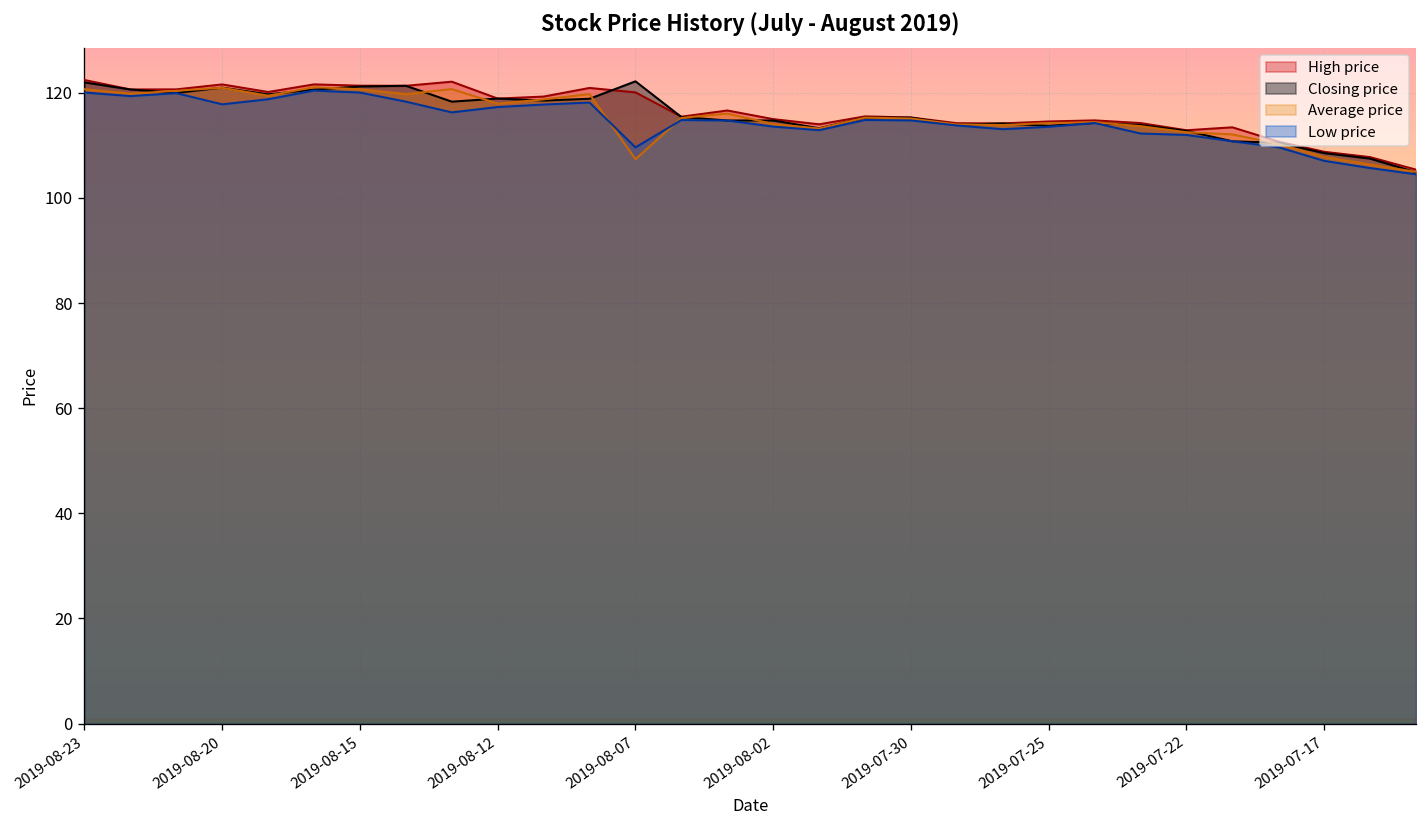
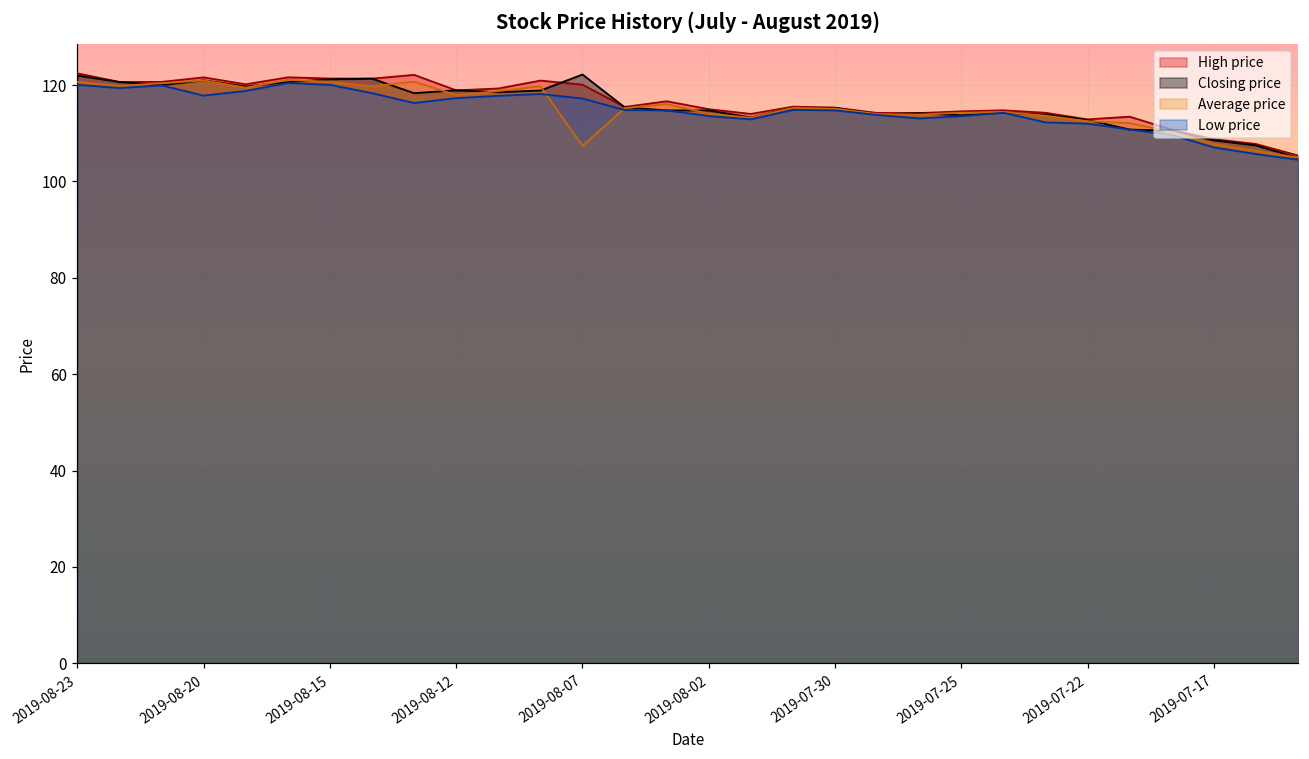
  {
    "High price": {
      "2019-08-20": 122,
      "2019-08-07": 120
    },
    "Closing price": {
      "2019-08-07": 122
    },
    "Average price": {
      "2019-08-23": 121,
      "2019-08-12": 118,
      "2019-08-07": 107,
      "2019-07-17": 108
    },
    "Low price": {
      "2019-08-23": 120,
      "2019-08-20": 118,
      "2019-08-15": 120,
      "2019-08-12": 117,
-     "2019-08-07": 110,
+     "2019-08-07": 117,
      "2019-07-17": 107
    }
  }
